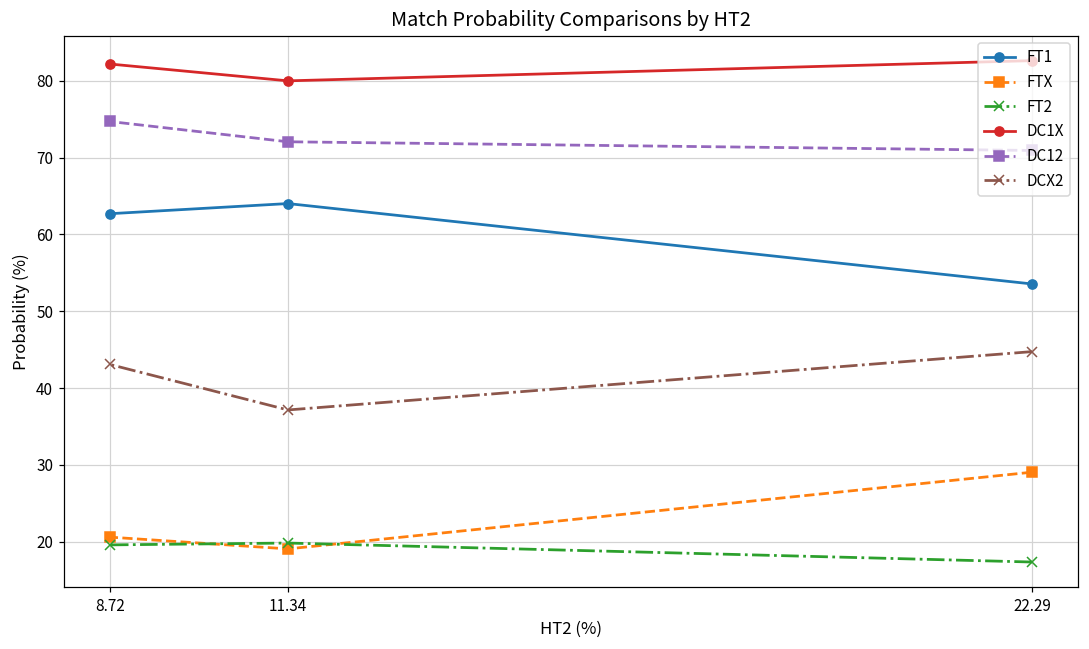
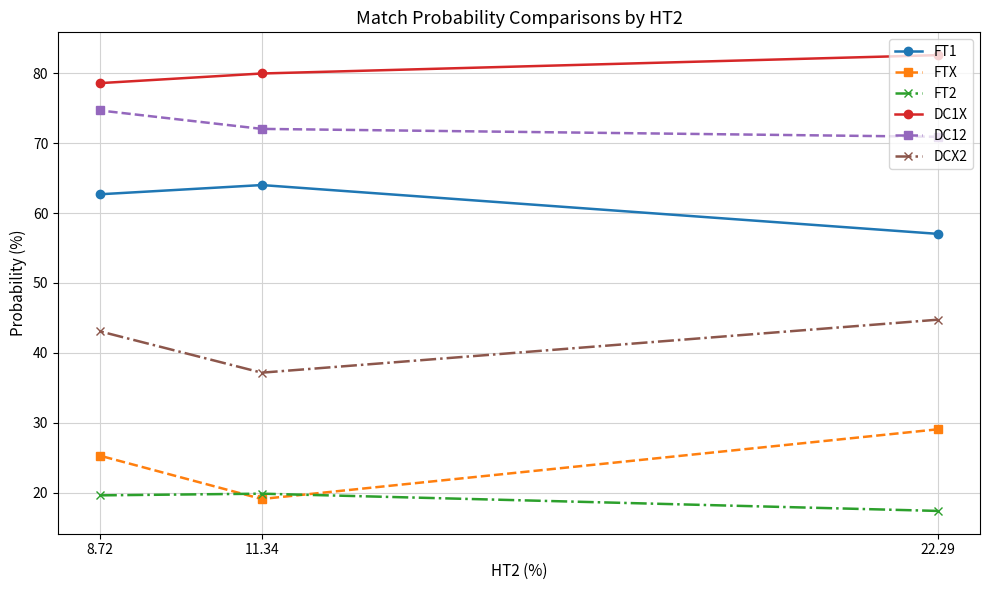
  {
    "FT1": {
      "8.72": 63,
      "11.34": 64,
-     "22.29": 54
+     "22.29": 57
    },
    "FTX": {
-     "8.72": 21,
+     "8.72": 25,
      "11.34": 19,
      "22.29": 29
    },
    "FT2": {
      "8.72": 20,
      "11.34": 20,
      "22.29": 17
    },
    "DC1X": {
-     "8.72": 82,
+     "8.72": 79,
      "11.34": 80
    },
    "DC12": {
      "8.72": 75,
      "11.34": 72
    },
    "DCX2": {
      "8.72": 43,
      "11.34": 37,
      "22.29": 45
    }
  }
